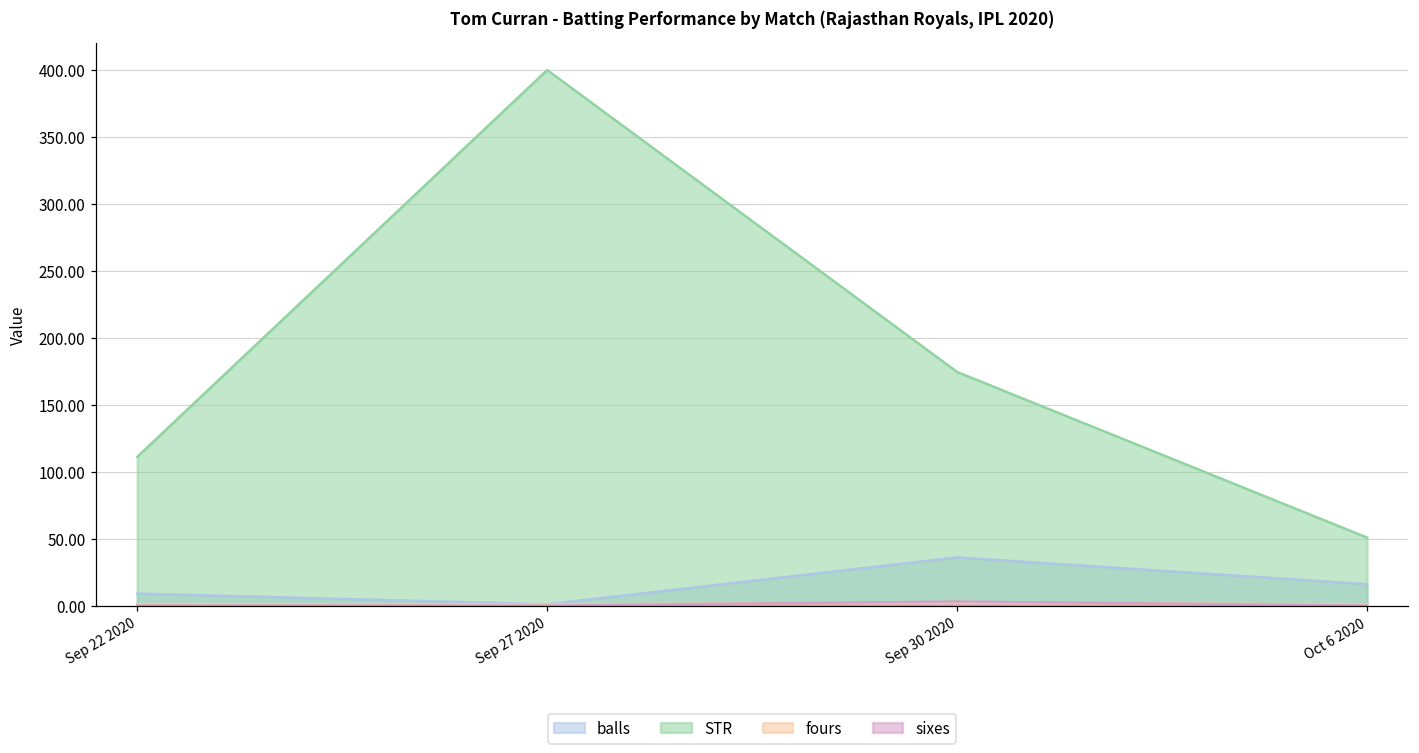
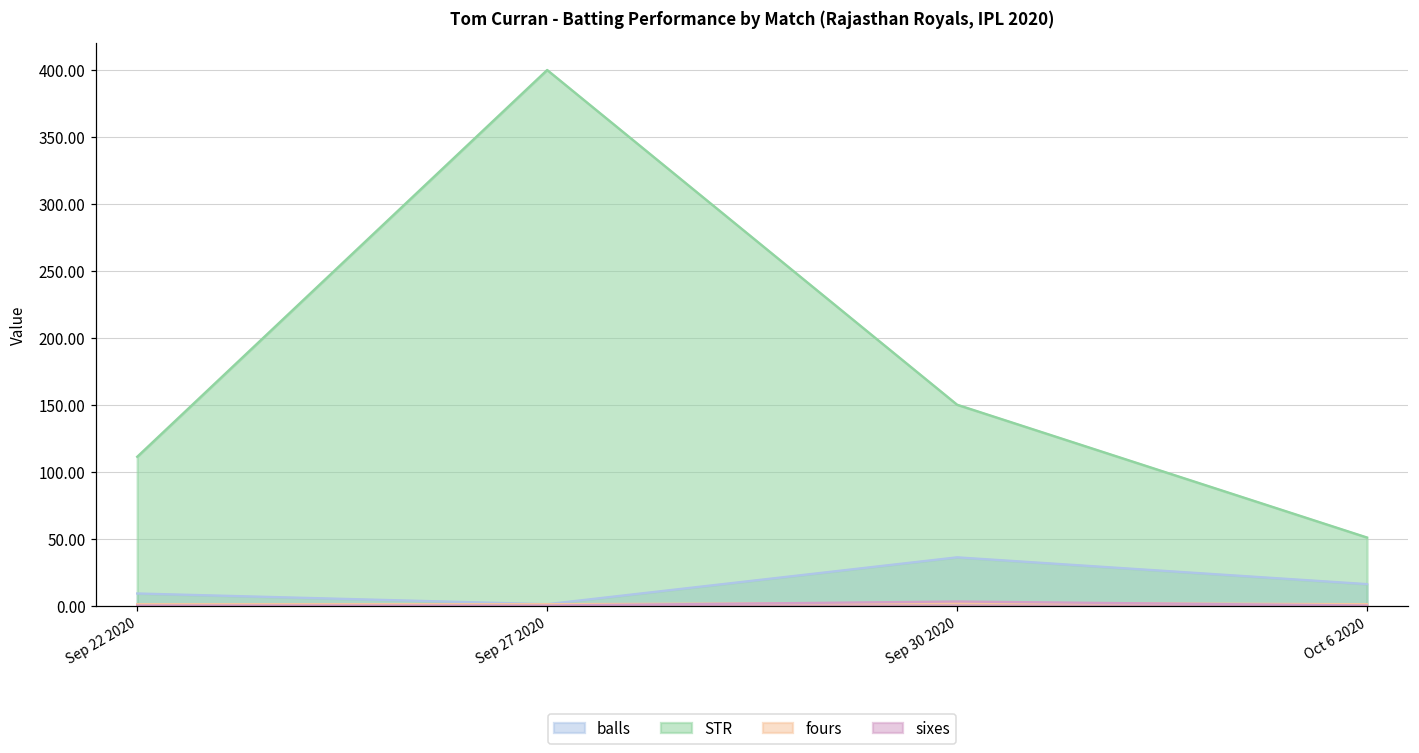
  {
    "STR": {
      "Sep 22 2020": 111,
      "Sep 27 2020": 400,
-     "Sep 30 2020": 175,
+     "Sep 30 2020": 150,
      "Oct 6 2020": 51
    }
  }
